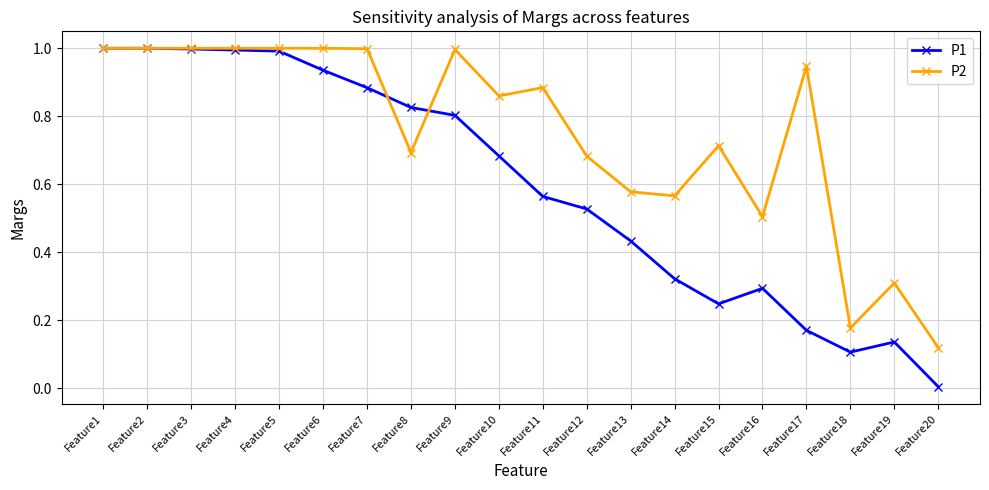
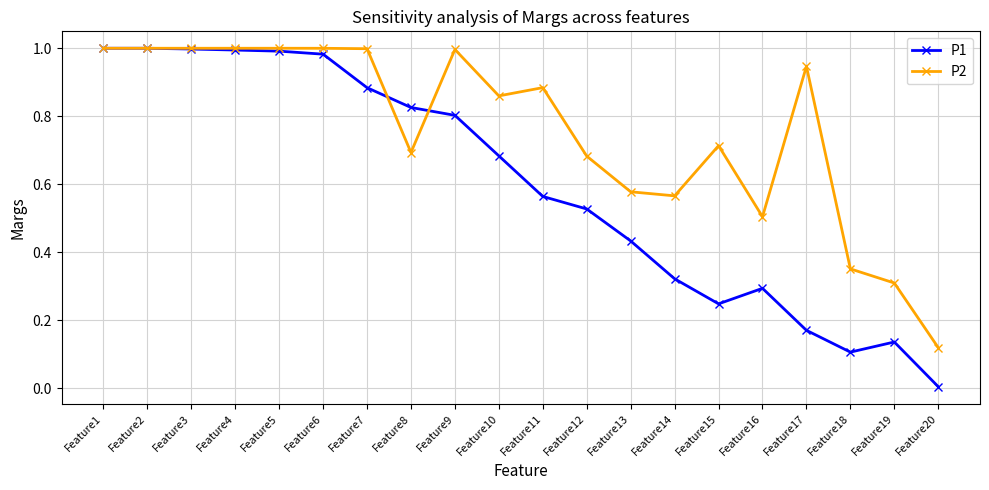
  {
    "P1": {
      "Feature5": 0.99,
-     "Feature6": 0.94,
+     "Feature6": 0.98,
      "Feature7": 0.88,
      "Feature8": 0.83,
      "Feature9": 0.80,
      "Feature10": 0.68,
      "Feature11": 0.56,
      "Feature12": 0.53,
      "Feature13": 0.43,
      "Feature14": 0.32,
      "Feature15": 0.25,
      "Feature16": 0.29,
      "Feature17": 0.17,
      "Feature18": 0.11,
      "Feature19": 0.14,
      "Feature20": 0.01
    },
    "P2": {
      "Feature5": 1.00,
      "Feature6": 1.00,
      "Feature7": 1.00,
      "Feature8": 0.69,
      "Feature9": 1.00,
      "Feature10": 0.86,
      "Feature11": 0.88,
      "Feature12": 0.68,
      "Feature13": 0.58,
      "Feature14": 0.57,
      "Feature15": 0.71,
      "Feature16": 0.50,
      "Feature17": 0.95,
-     "Feature18": 0.18,
+     "Feature18": 0.35,
      "Feature19": 0.31,
      "Feature20": 0.12
    }
  }
